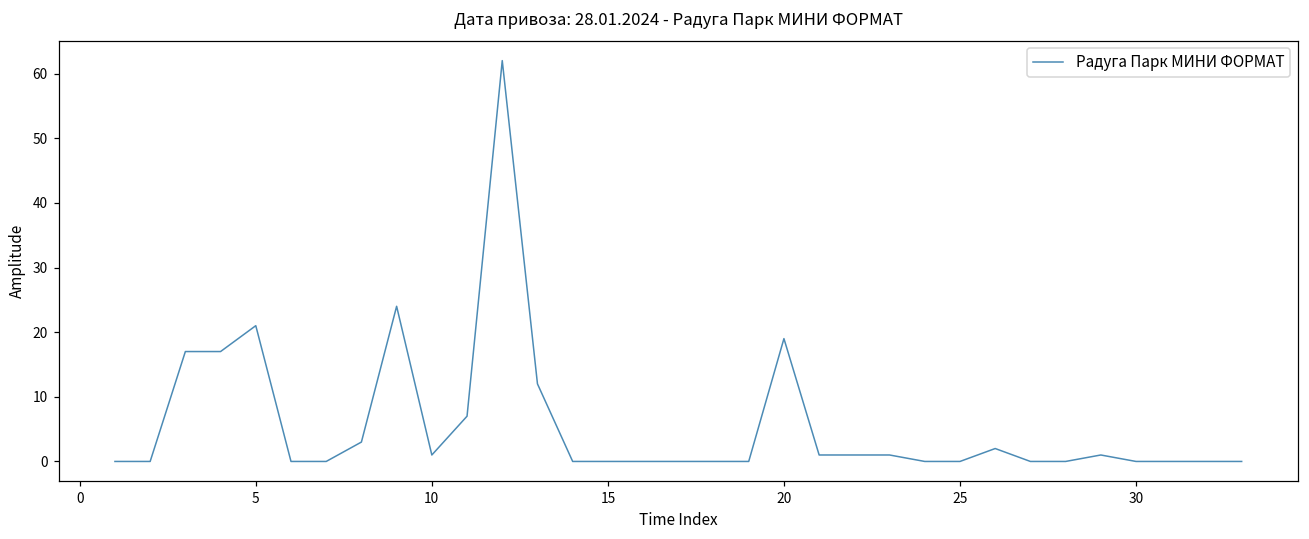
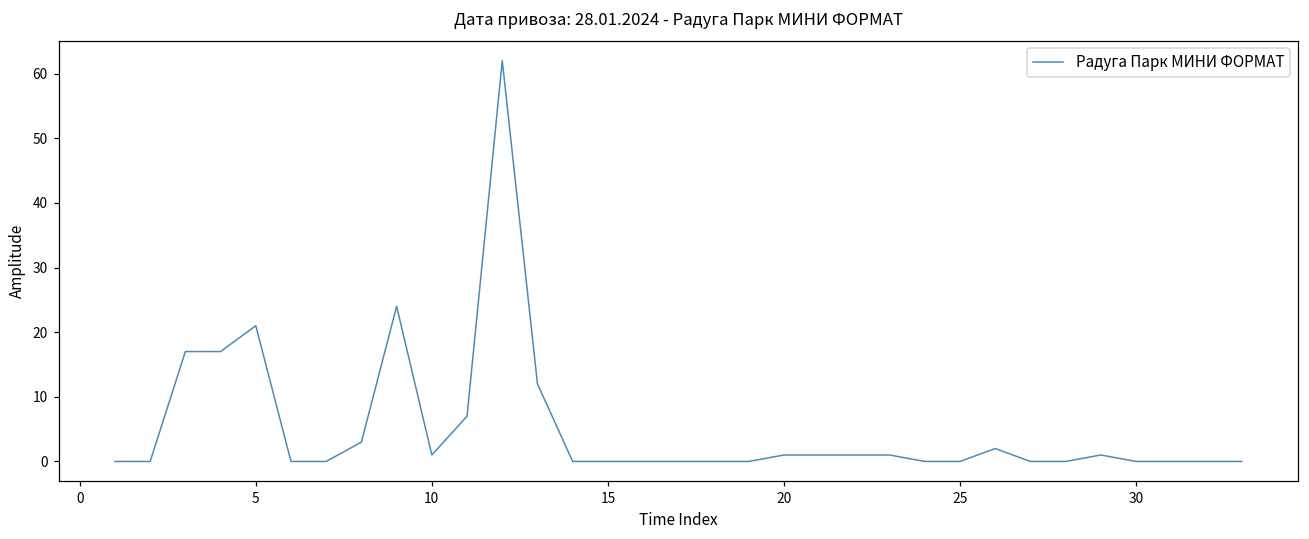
  {
    "5": 21,
    "10": 1,
    "15": 0,
-   "20": 19,
+   "20": 1,
    "25": 0,
    "30": 0
  }
